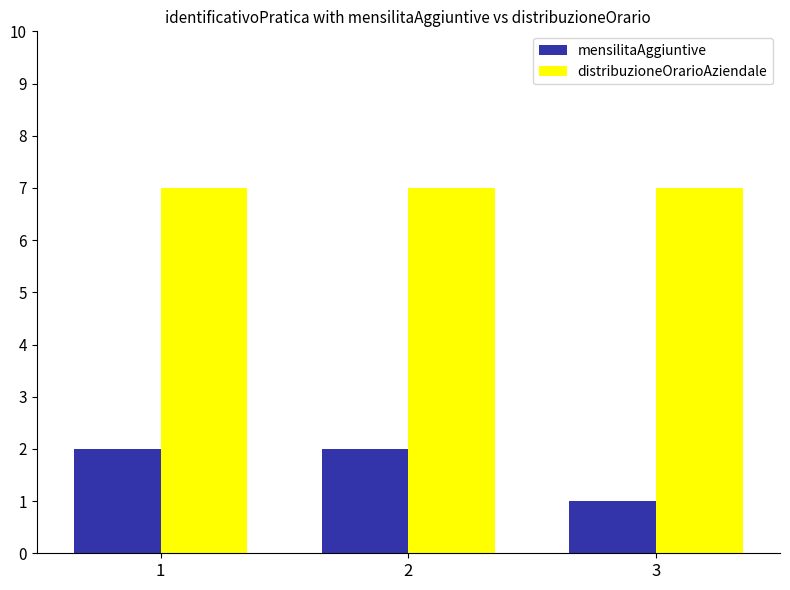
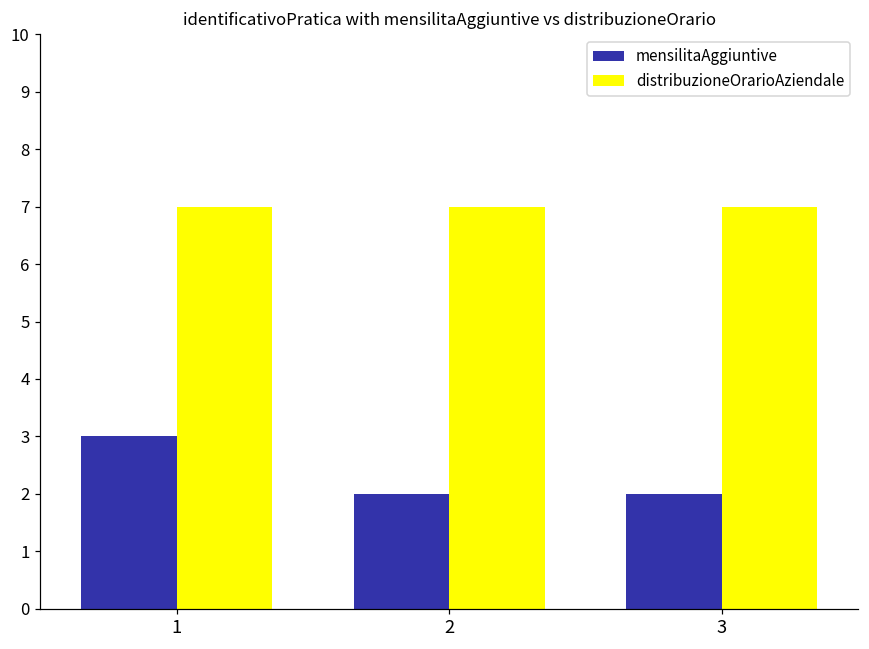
  {
    "mensilitaAggiuntive": {
-     "1": 2,
+     "1": 3,
      "2": 2,
-     "3": 1
+     "3": 2
    },
    "distribuzioneOrarioAziendale": {
      "1": 7,
      "2": 7,
      "3": 7
    }
  }
